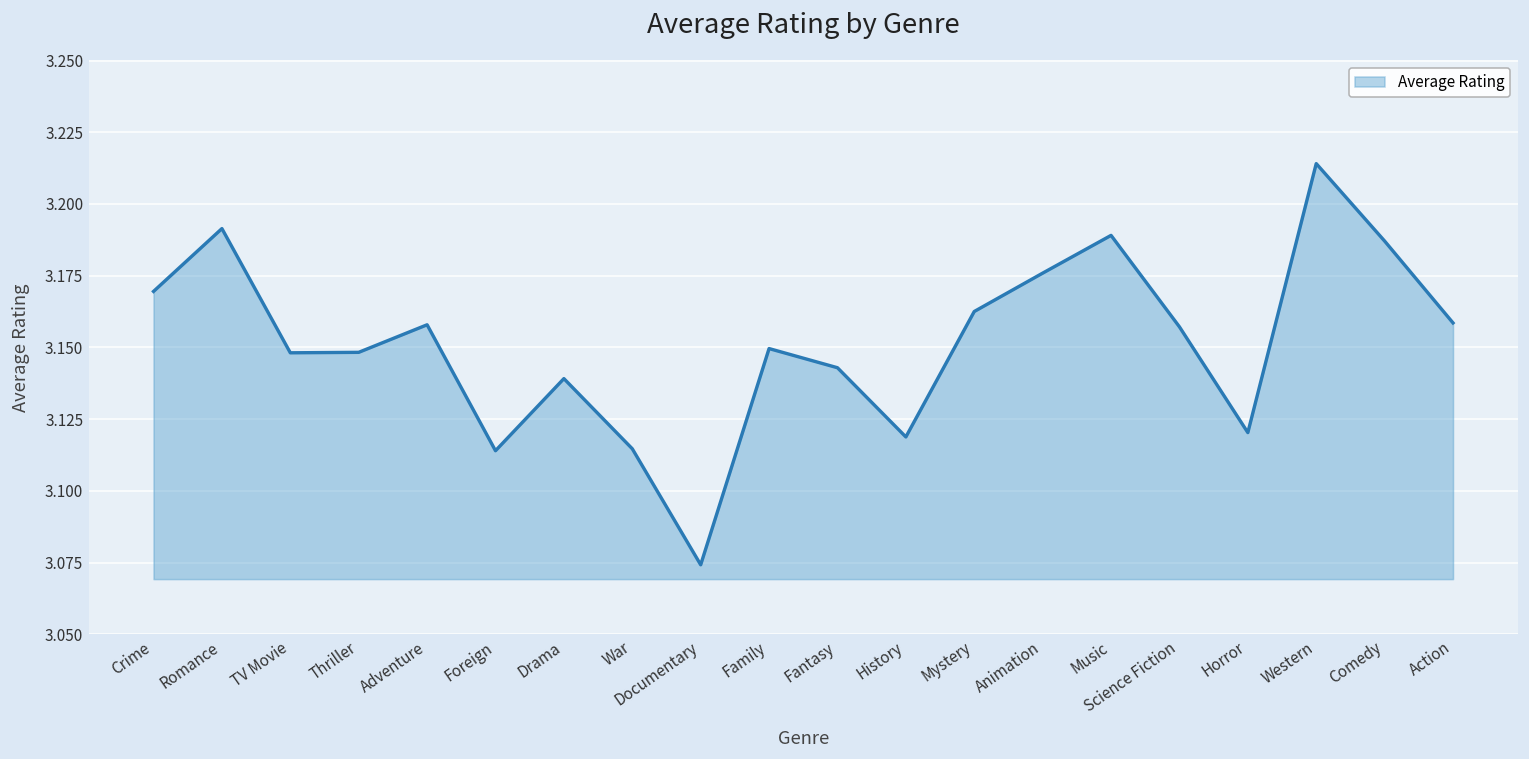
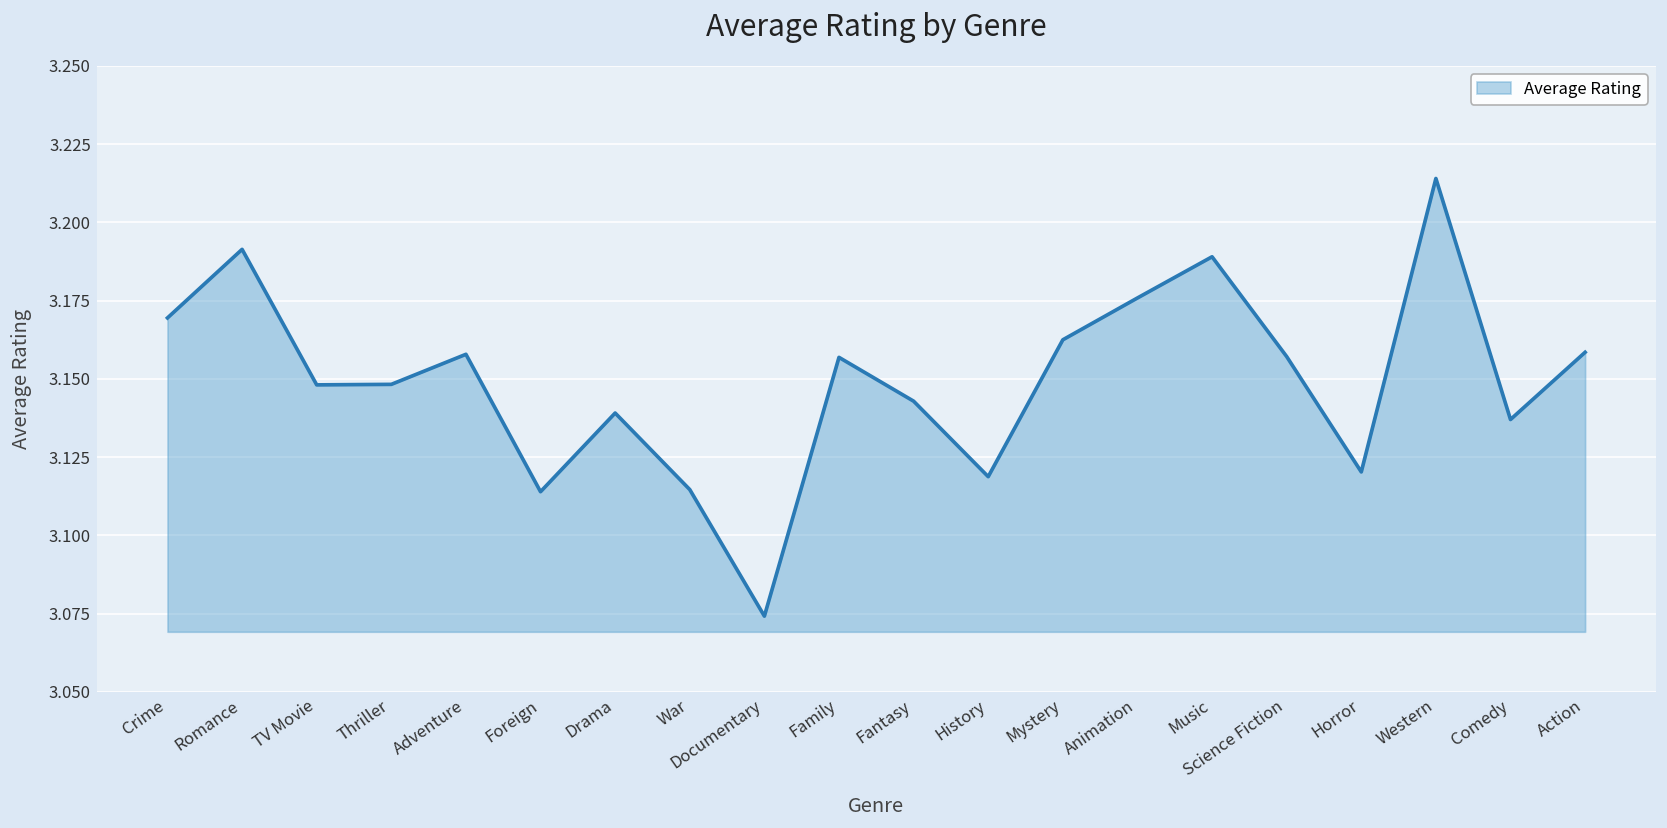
  {
    "Crime": 3.170,
    "Romance": 3.191,
    "TV Movie": 3.148,
    "Thriller": 3.148,
    "Adventure": 3.158,
    "Foreign": 3.114,
    "Drama": 3.139,
    "War": 3.115,
    "Documentary": 3.074,
-   "Family": 3.150,
+   "Family": 3.157,
    "Fantasy": 3.143,
    "History": 3.119,
    "Mystery": 3.163,
    "Animation": 3.176,
    "Music": 3.189,
    "Science Fiction": 3.157,
    "Horror": 3.120,
    "Western": 3.214,
-   "Comedy": 3.187,
+   "Comedy": 3.137,
    "Action": 3.159
  }
